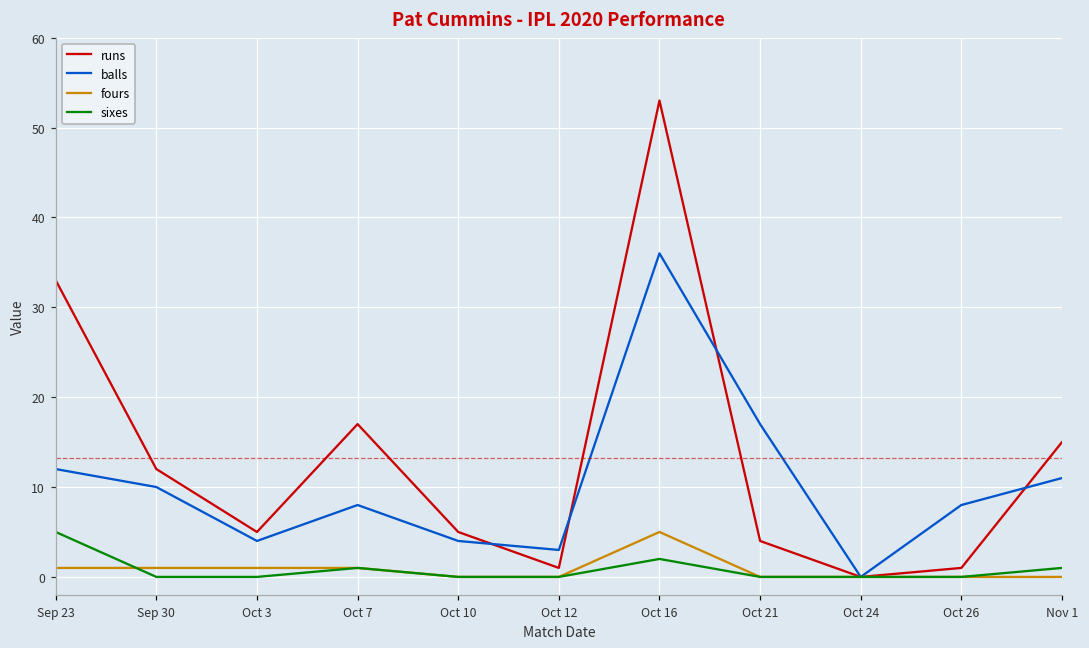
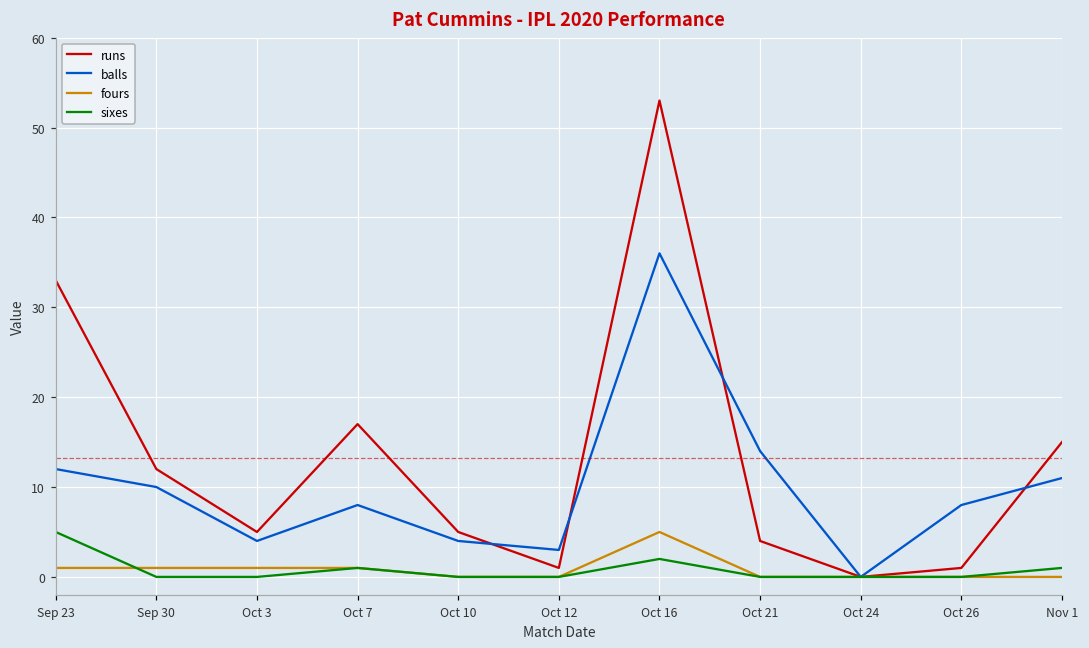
  {
    "runs": {
      "Sep 23": 33,
      "Sep 30": 12,
      "Oct 3": 5,
      "Oct 7": 17,
      "Oct 10": 5,
      "Oct 12": 1,
      "Oct 16": 53,
      "Oct 21": 4,
      "Oct 26": 1,
      "Nov 1": 15
    },
    "balls": {
      "Sep 23": 12,
      "Sep 30": 10,
      "Oct 3": 4,
      "Oct 7": 8,
      "Oct 10": 4,
      "Oct 12": 3,
      "Oct 16": 36,
-     "Oct 21": 17,
+     "Oct 21": 14,
      "Oct 26": 8,
      "Nov 1": 11
    },
    "fours": {
      "Sep 23": 1,
      "Sep 30": 1,
      "Oct 3": 1,
      "Oct 16": 5,
      "Nov 1": 0
    },
    "sixes": {
      "Sep 23": 5,
      "Sep 30": 0,
      "Oct 3": 0,
      "Oct 16": 2,
      "Nov 1": 1
    }
  }
